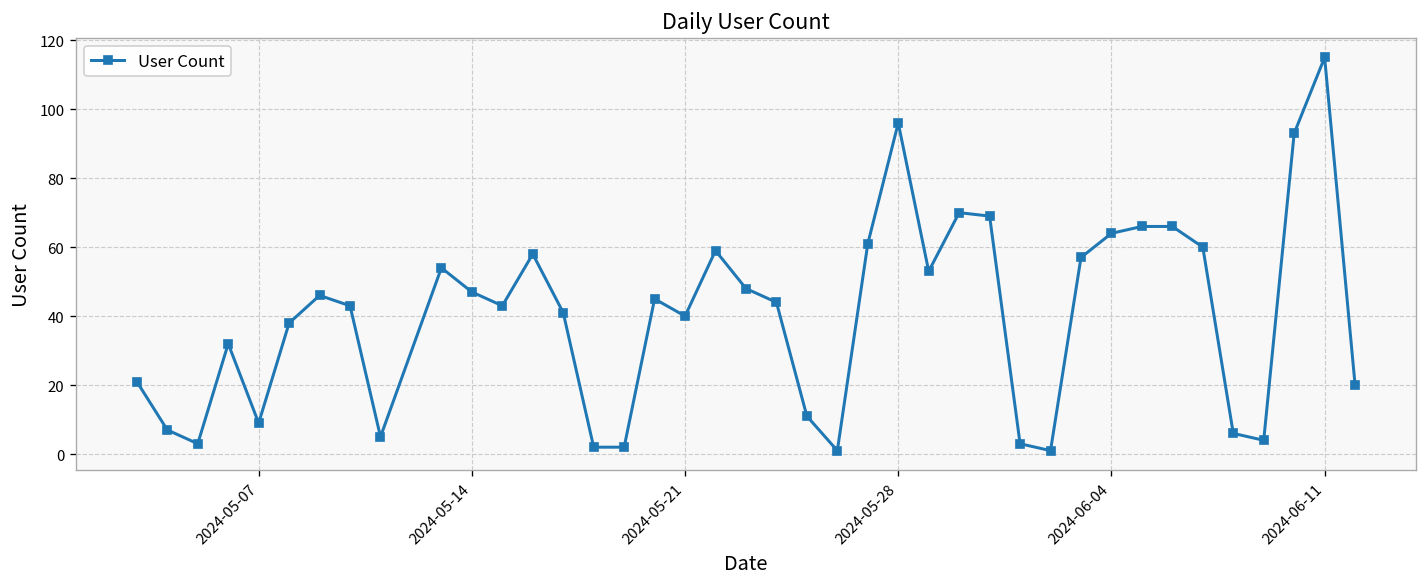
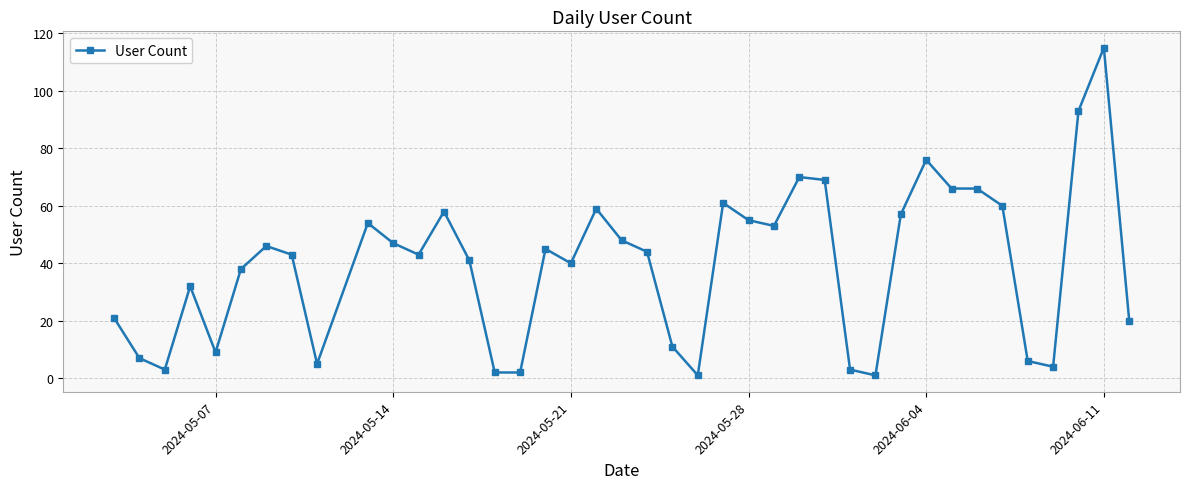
  {
    "2024-05-07": 9,
    "2024-05-14": 47,
    "2024-05-21": 40,
-   "2024-05-28": 96,
-   "2024-06-04": 64,
+   "2024-05-28": 55,
+   "2024-06-04": 76,
    "2024-06-11": 115
  }
